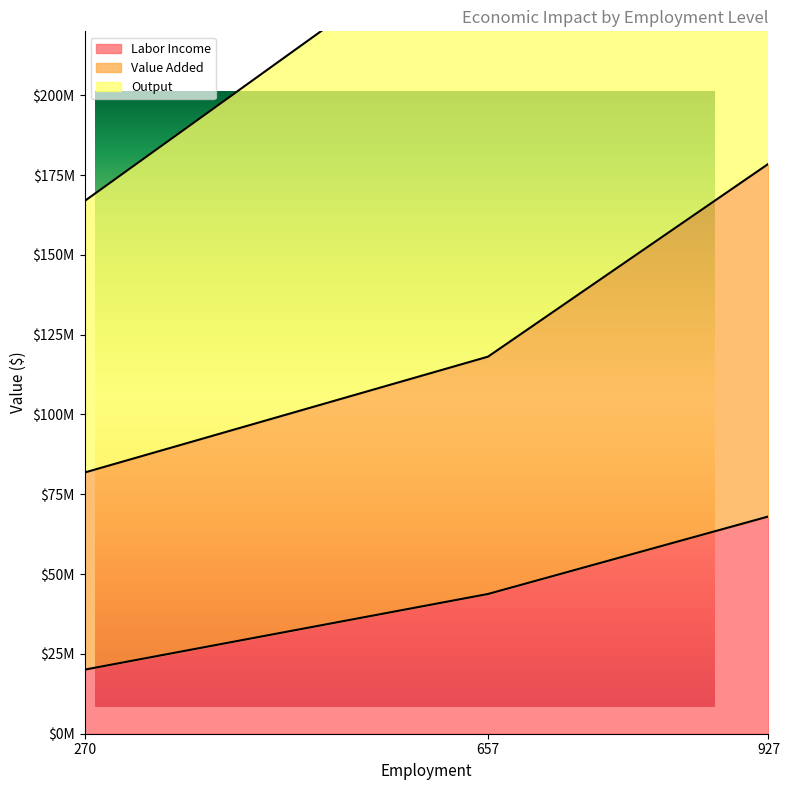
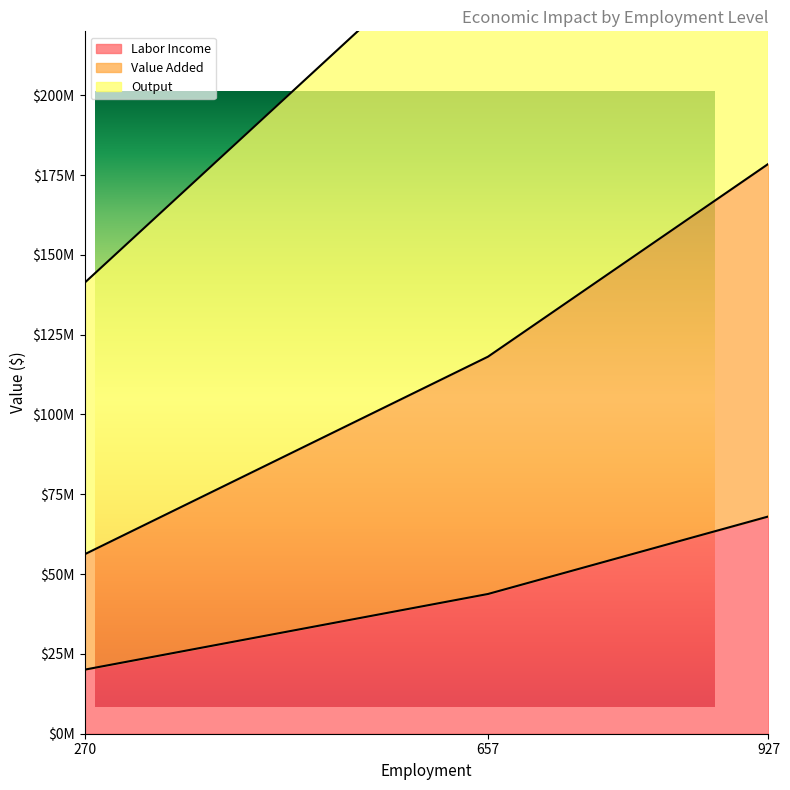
  {
    "Economic Impact by Employment Level": {
      "Labor Income": {
        "270": "$20000000",
        "657": "$44000000",
        "927": "$68000000"
      },
      "Value Added": {
-       "270": "$62000000",
+       "270": "$36000000",
        "657": "$74000000",
        "927": "$110000000"
      },
      "Output": {
        "270": "$85000000"
      }
    }
  }
